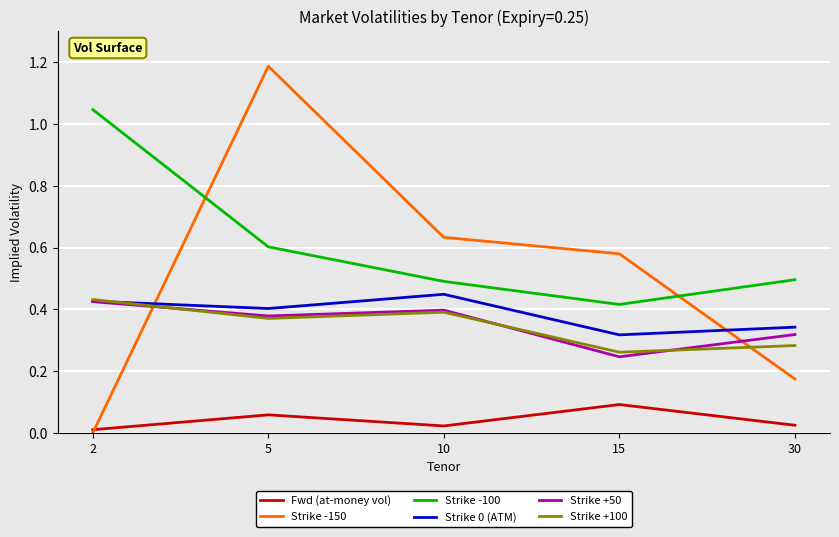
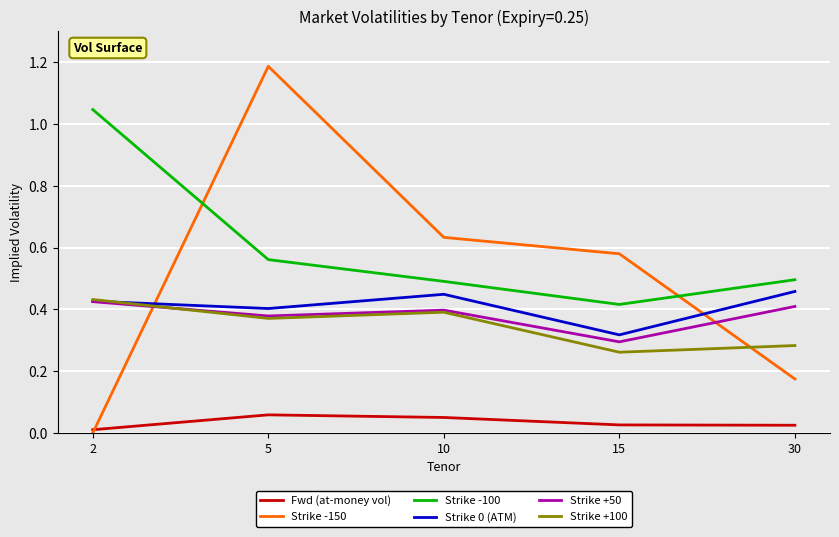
  {
    "Fwd (at-money vol)": {
      "2": 0.01,
      "5": 0.06,
-     "10": 0.02,
-     "15": 0.09,
+     "10": 0.05,
+     "15": 0.03,
      "30": 0.03
    },
    "Strike -150": {
      "2": 0.00,
      "5": 1.19,
      "10": 0.63,
      "15": 0.58,
      "30": 0.18
    },
    "Strike -100": {
      "2": 1.05,
-     "5": 0.60,
+     "5": 0.56,
      "10": 0.49,
      "15": 0.42,
      "30": 0.50
    },
    "Strike 0 (ATM)": {
      "5": 0.40,
      "10": 0.45,
      "15": 0.32,
-     "30": 0.34
+     "30": 0.46
    },
    "Strike +50": {
-     "15": 0.25,
-     "30": 0.32
+     "15": 0.30,
+     "30": 0.41
    },
    "Strike +100": {
      "15": 0.26,
      "30": 0.28
    }
  }
